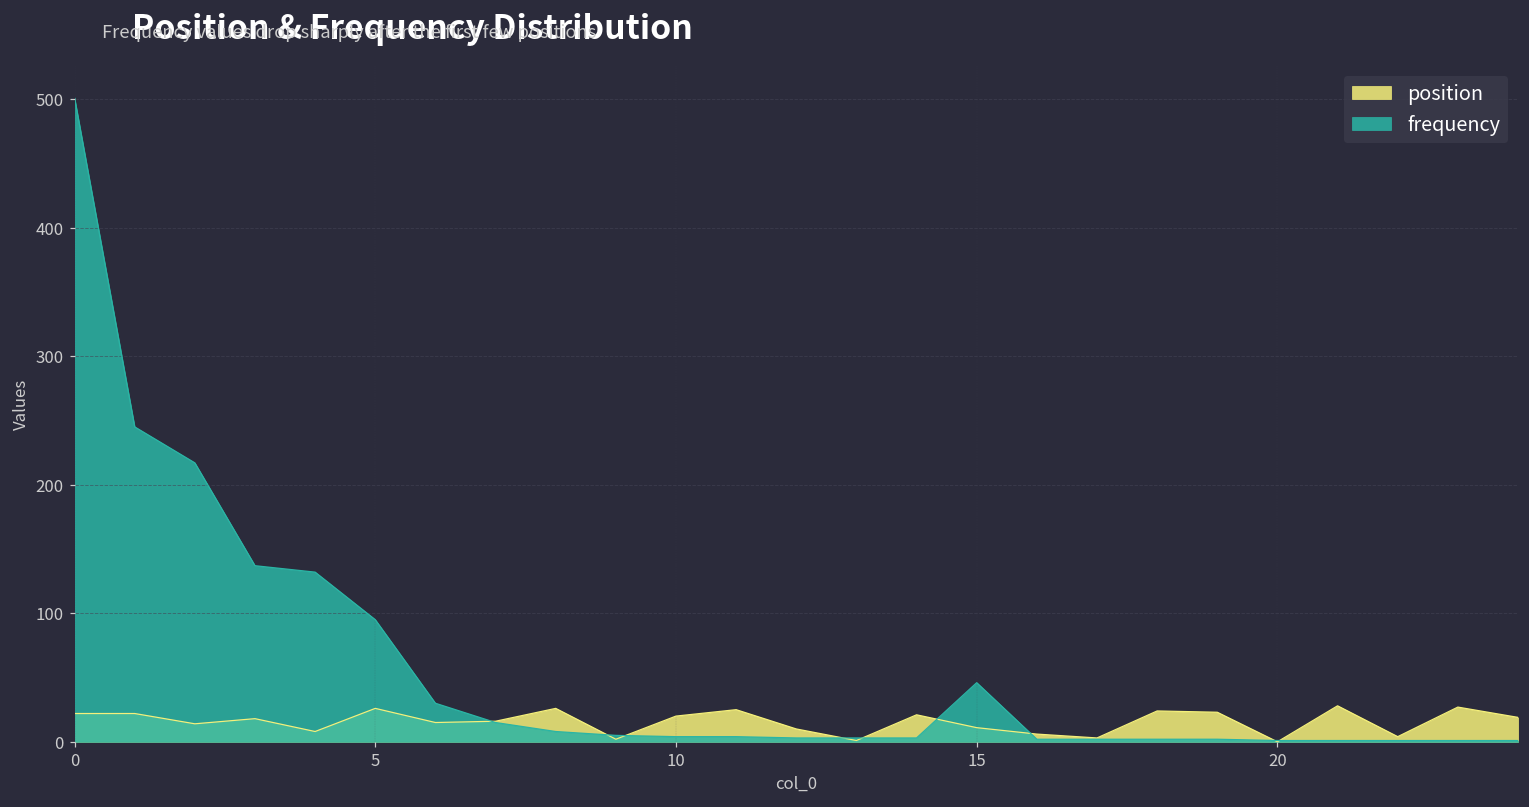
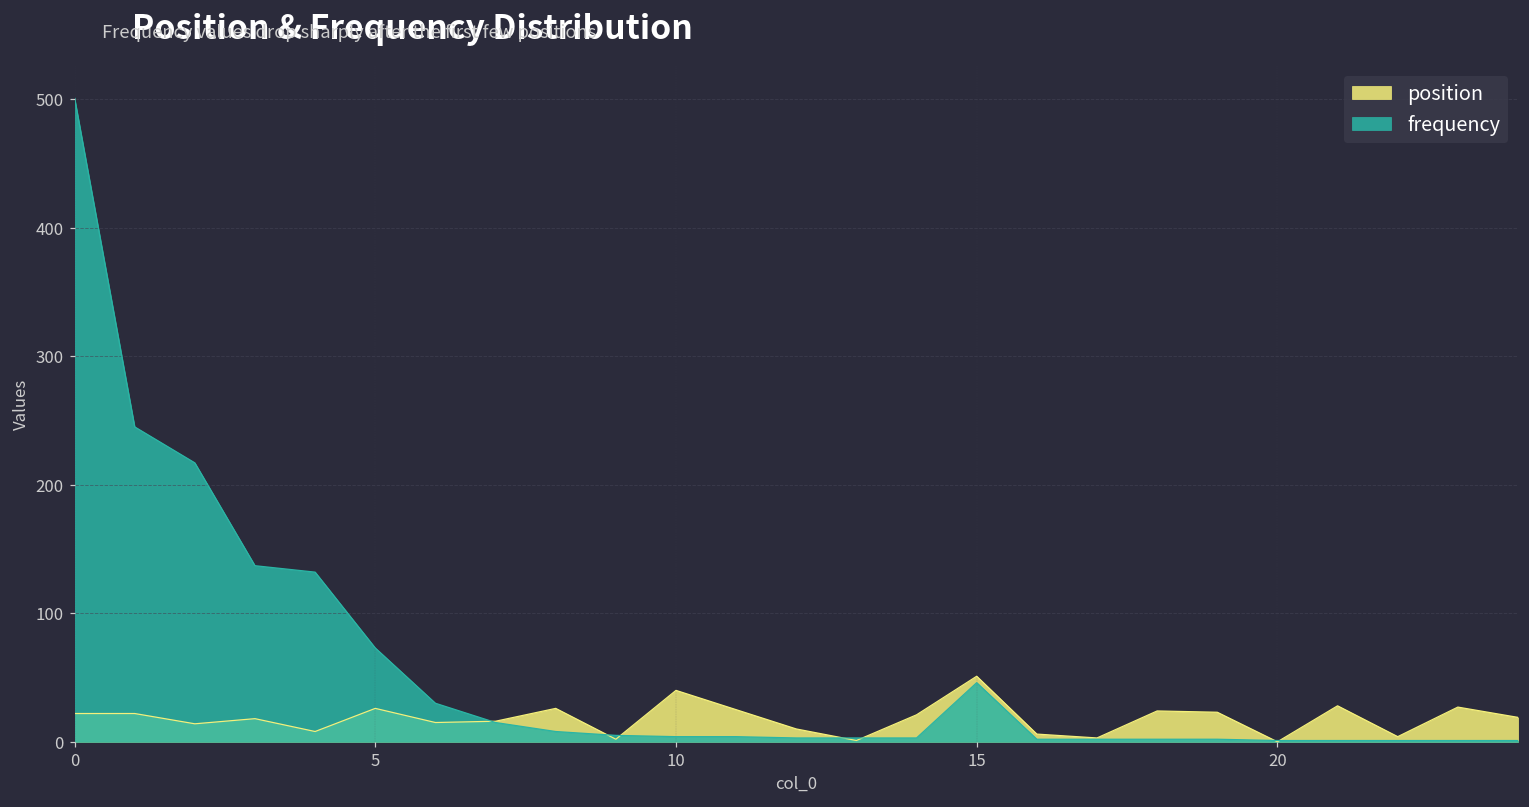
  {
    "position": {
      "0": 22,
      "5": 26,
-     "10": 20,
-     "15": 11
+     "10": 40,
+     "15": 51
    },
    "frequency": {
      "0": 501,
-     "5": 95,
+     "5": 73,
      "10": 4,
      "15": 46
    }
  }
